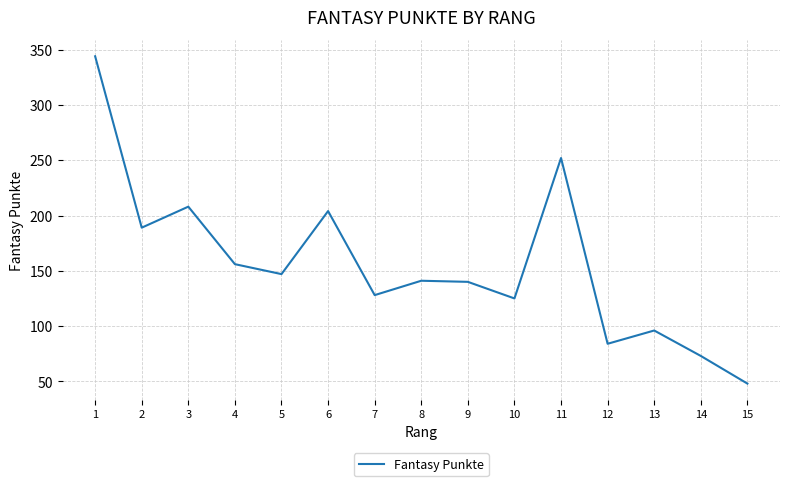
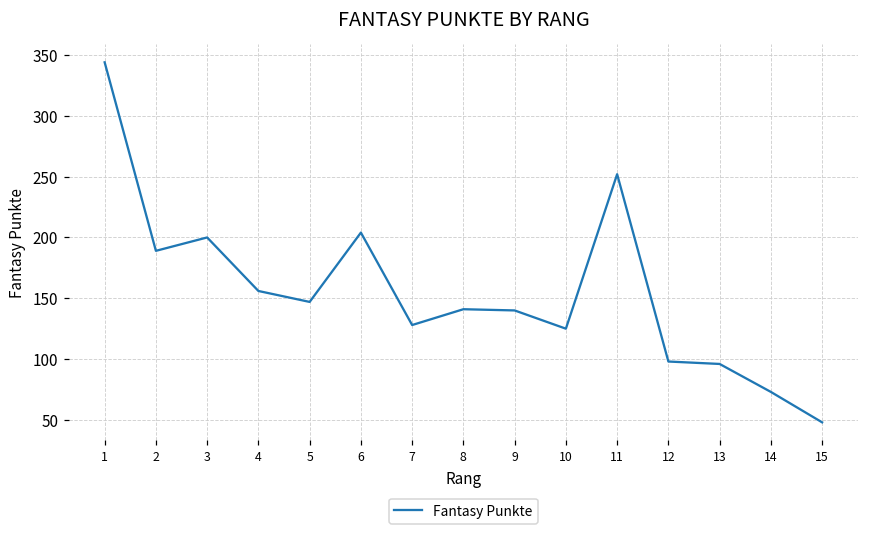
  {
    "1": 344,
    "2": 189,
-   "3": 208,
+   "3": 200,
    "4": 156,
    "5": 147,
    "6": 204,
    "7": 128,
    "8": 141,
    "9": 140,
    "10": 125,
    "11": 252,
-   "12": 84,
+   "12": 98,
    "13": 96,
    "14": 73,
    "15": 48
  }
